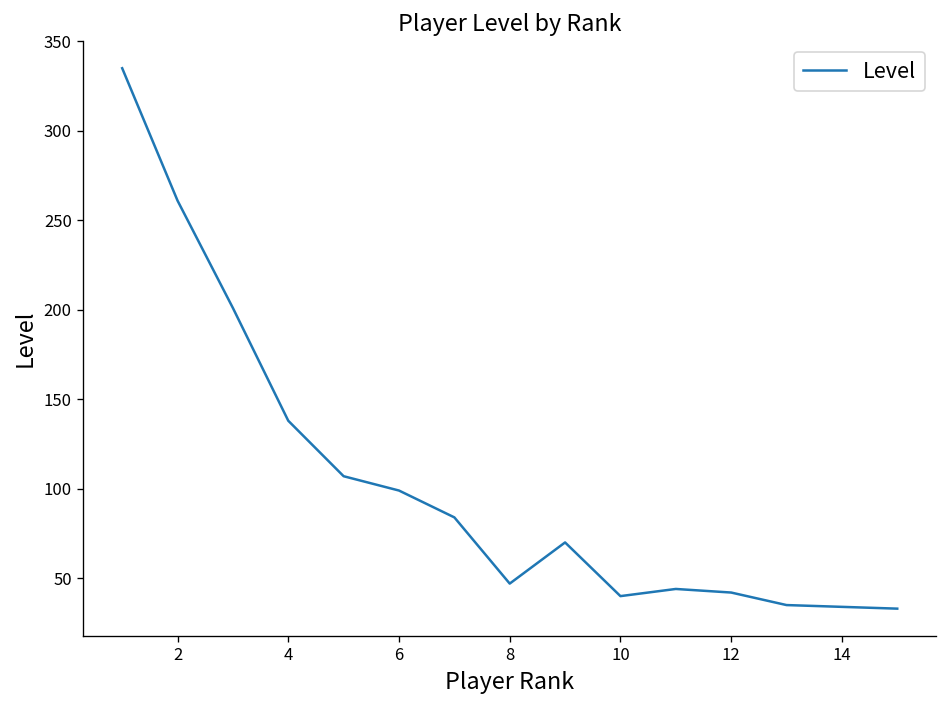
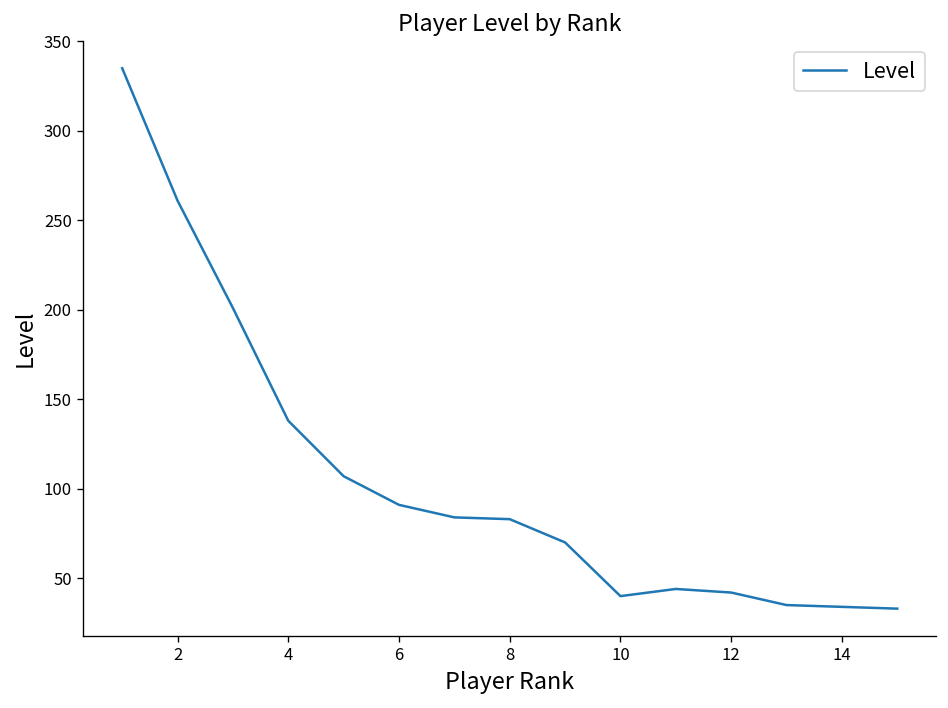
  {
    "2": 261,
    "4": 138,
-   "6": 99,
-   "8": 47,
+   "6": 91,
+   "8": 83,
    "10": 40,
    "12": 42,
    "14": 34
  }
